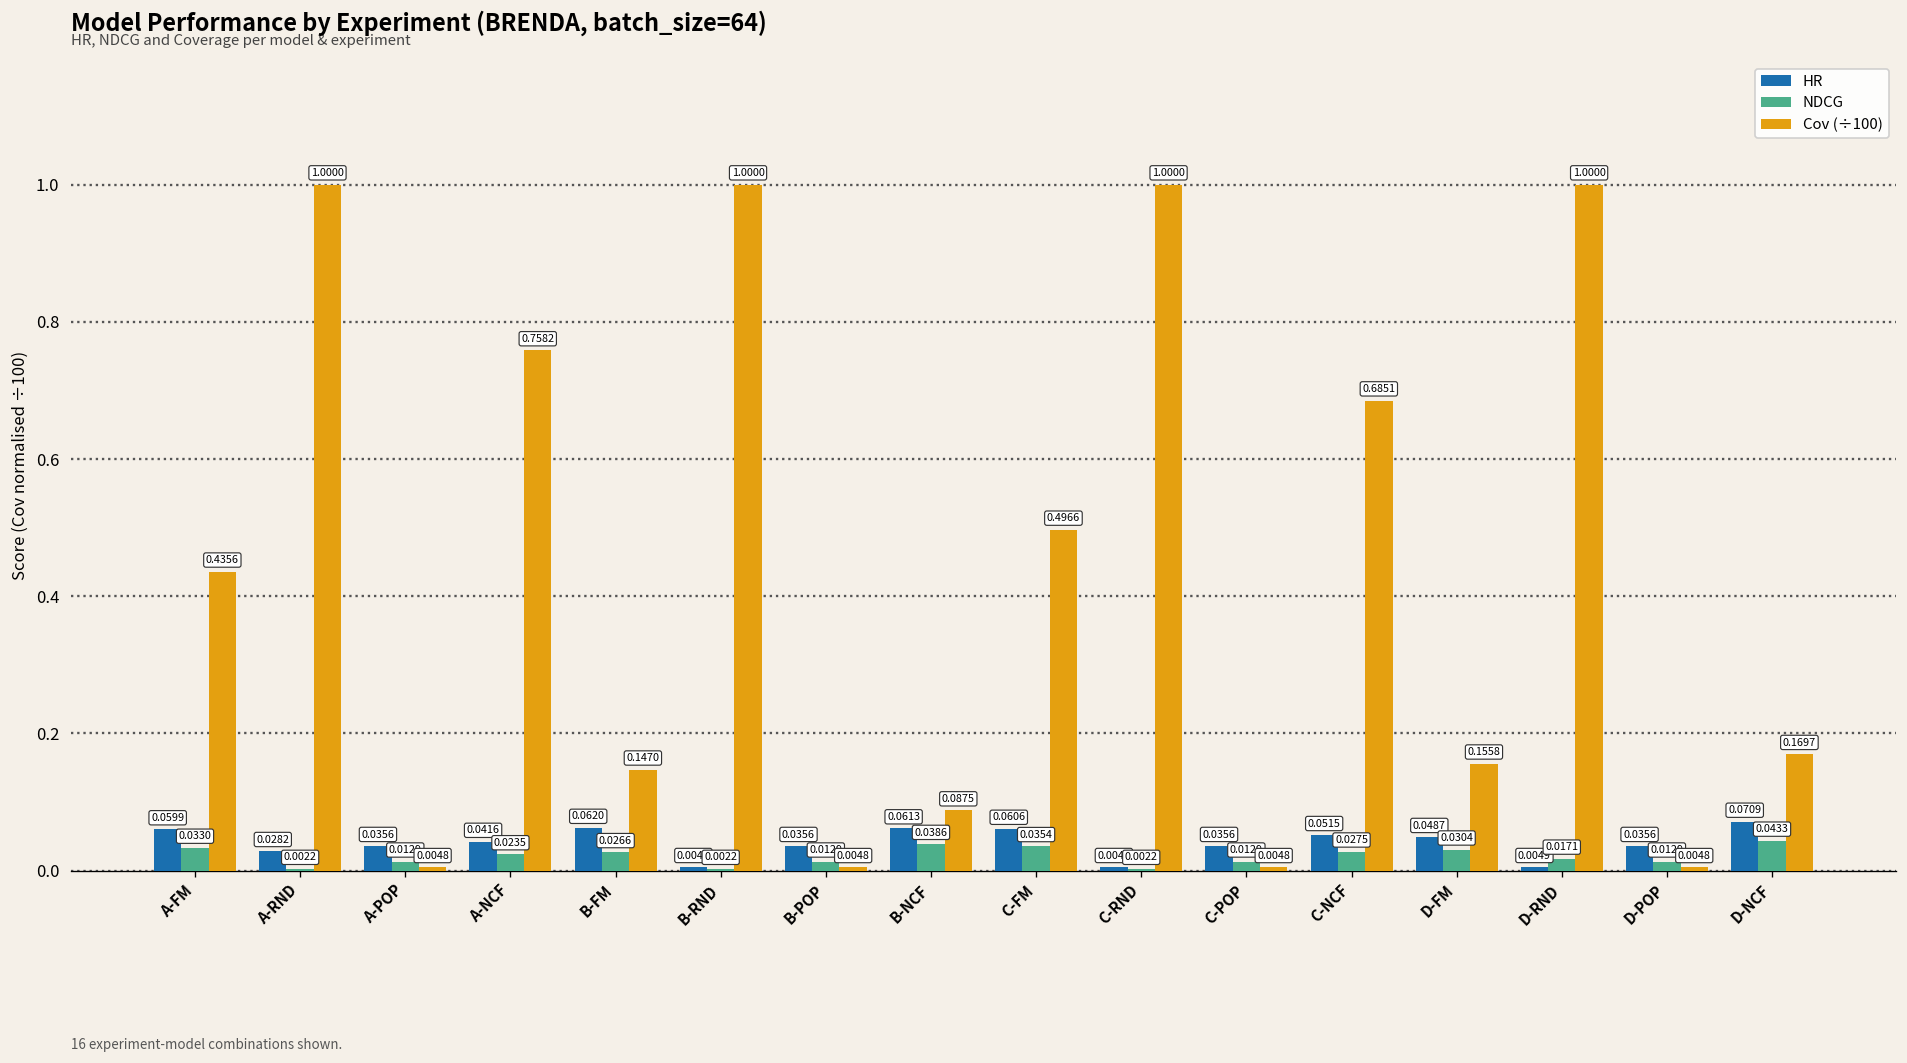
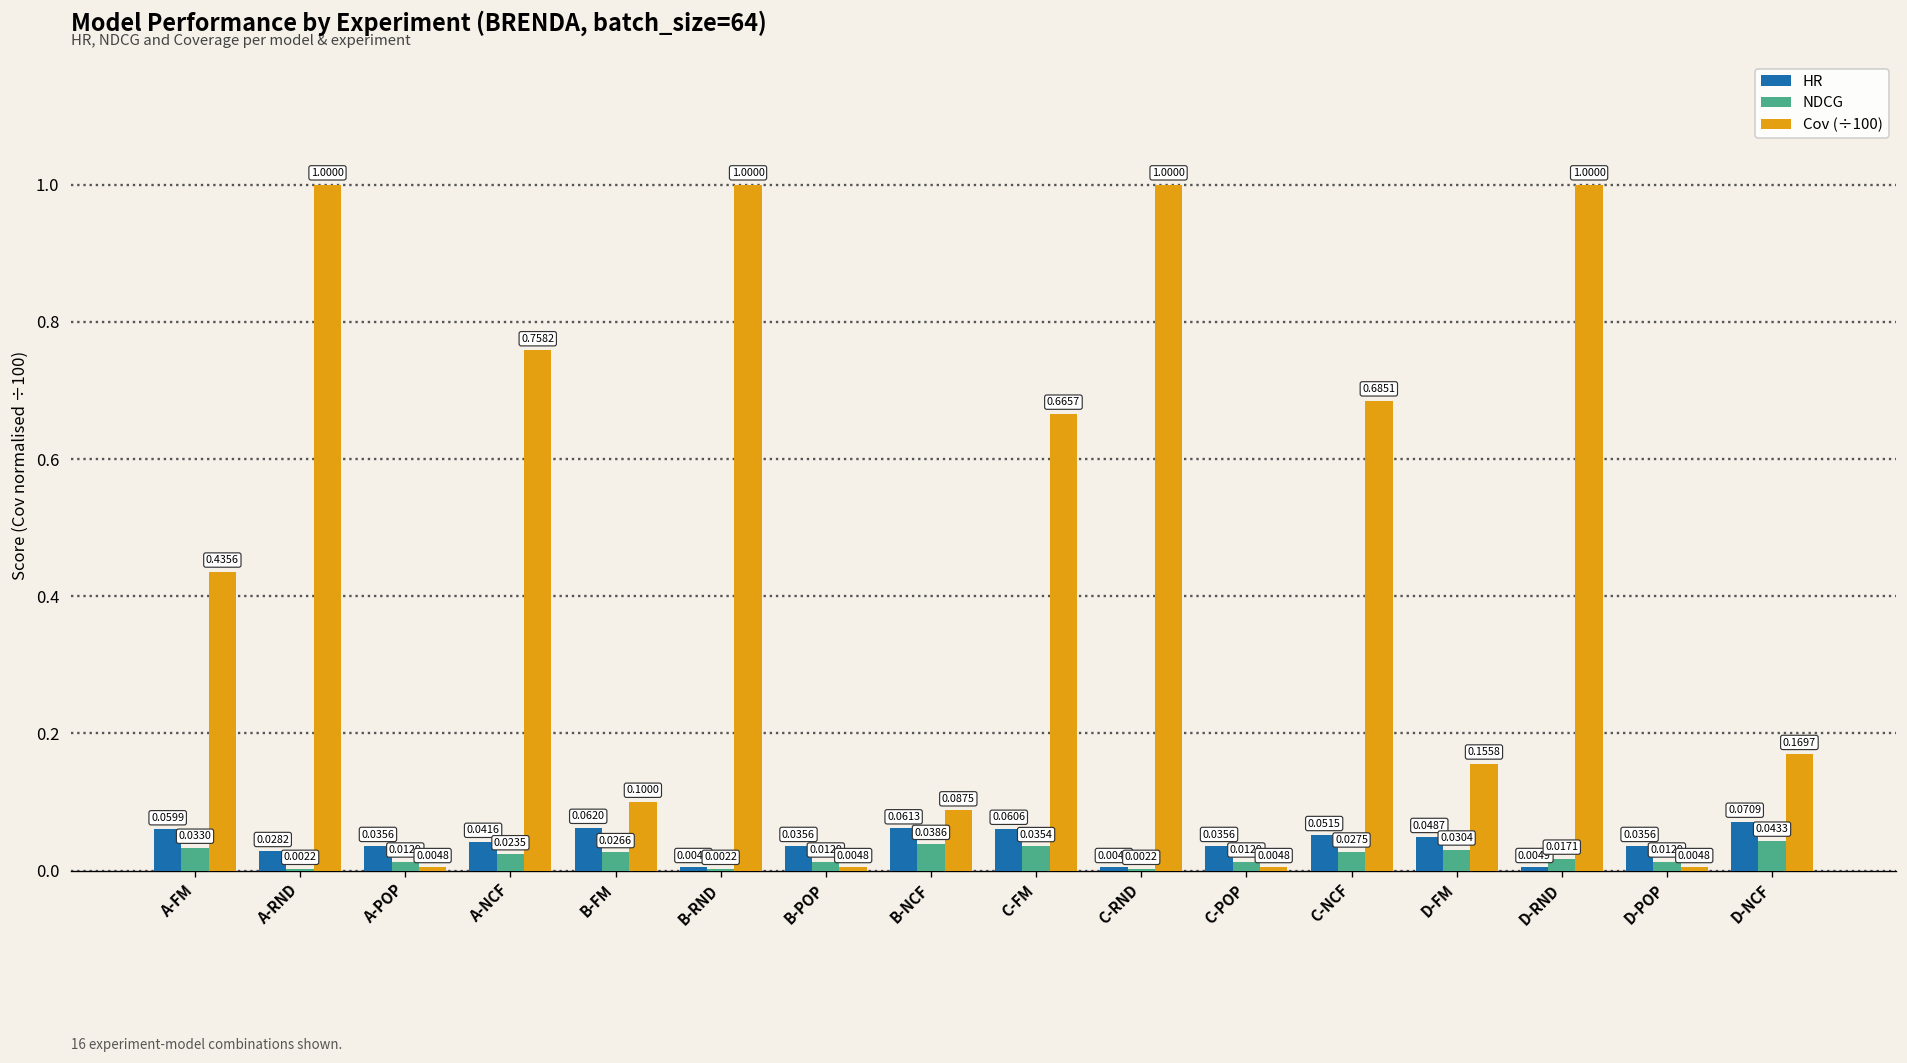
  {
    "Cov (÷100)": {
-     "B-FM": 0.1470,
-     "C-FM": 0.4966
+     "B-FM": 0.1000,
+     "C-FM": 0.6657
    }
  }
